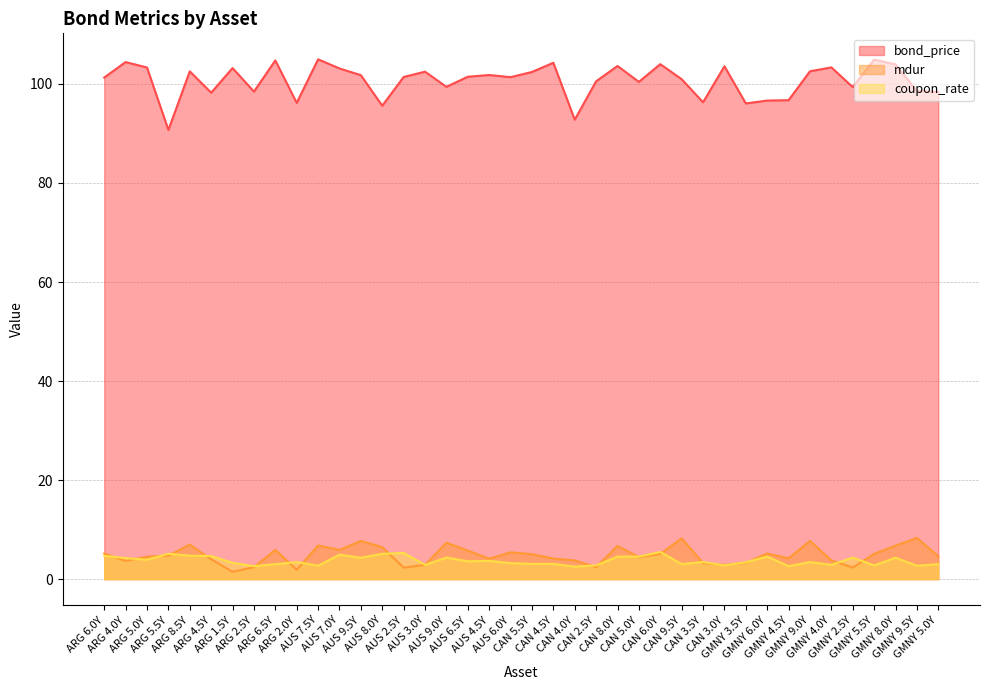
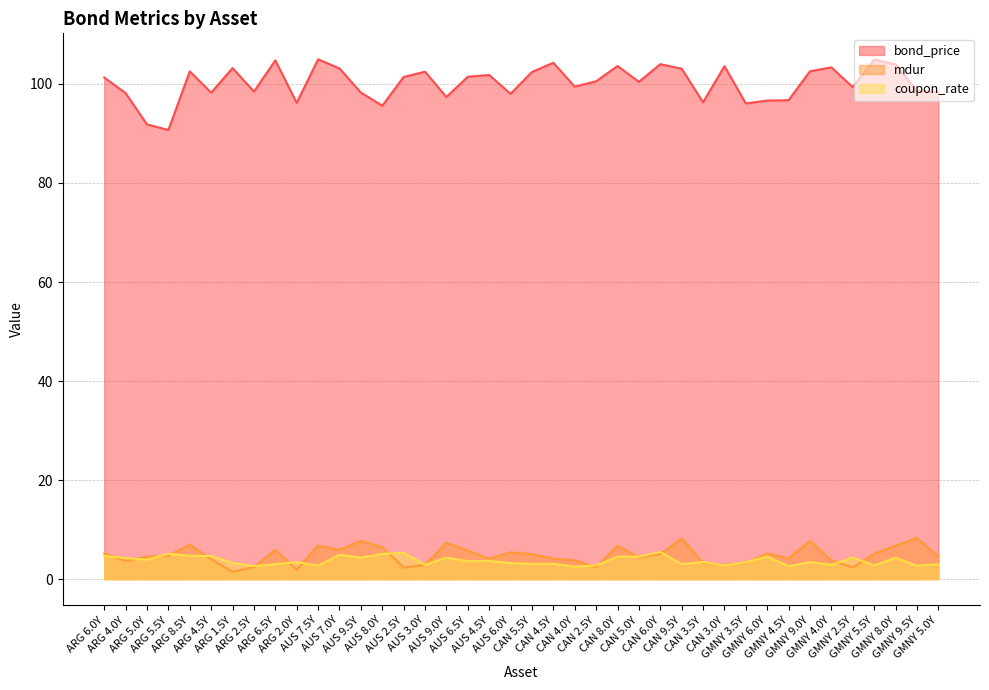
  {
    "bond_price": {
      "ARG 6.0Y": 101,
-     "ARG 4.0Y": 104,
-     "ARG 5.0Y": 103,
+     "ARG 4.0Y": 98,
+     "ARG 5.0Y": 92,
      "ARG 5.5Y": 91,
      "ARG 8.5Y": 103,
      "ARG 4.5Y": 98,
      "ARG 1.5Y": 103,
      "ARG 2.5Y": 98,
      "ARG 6.5Y": 105,
      "ARG 2.0Y": 96,
      "AUS 7.5Y": 105,
      "AUS 7.0Y": 103,
-     "AUS 9.5Y": 102,
+     "AUS 9.5Y": 98,
      "AUS 8.0Y": 96,
      "AUS 2.5Y": 101,
      "AUS 3.0Y": 102,
-     "AUS 9.0Y": 99,
+     "AUS 9.0Y": 97,
      "AUS 6.5Y": 101,
      "AUS 4.5Y": 102,
-     "AUS 6.0Y": 101,
+     "AUS 6.0Y": 98,
      "CAN 5.5Y": 102,
      "CAN 4.5Y": 104,
-     "CAN 4.0Y": 93,
+     "CAN 4.0Y": 99,
      "CAN 2.5Y": 101,
      "CAN 8.0Y": 104,
      "CAN 5.0Y": 100,
      "CAN 6.0Y": 104,
-     "CAN 9.5Y": 101,
+     "CAN 9.5Y": 103,
      "CAN 3.5Y": 96,
      "CAN 3.0Y": 104,
      "GMNY 3.5Y": 96,
      "GMNY 6.0Y": 97,
      "GMNY 4.5Y": 97,
      "GMNY 9.0Y": 103,
      "GMNY 4.0Y": 103,
      "GMNY 2.5Y": 99
    }
  }
